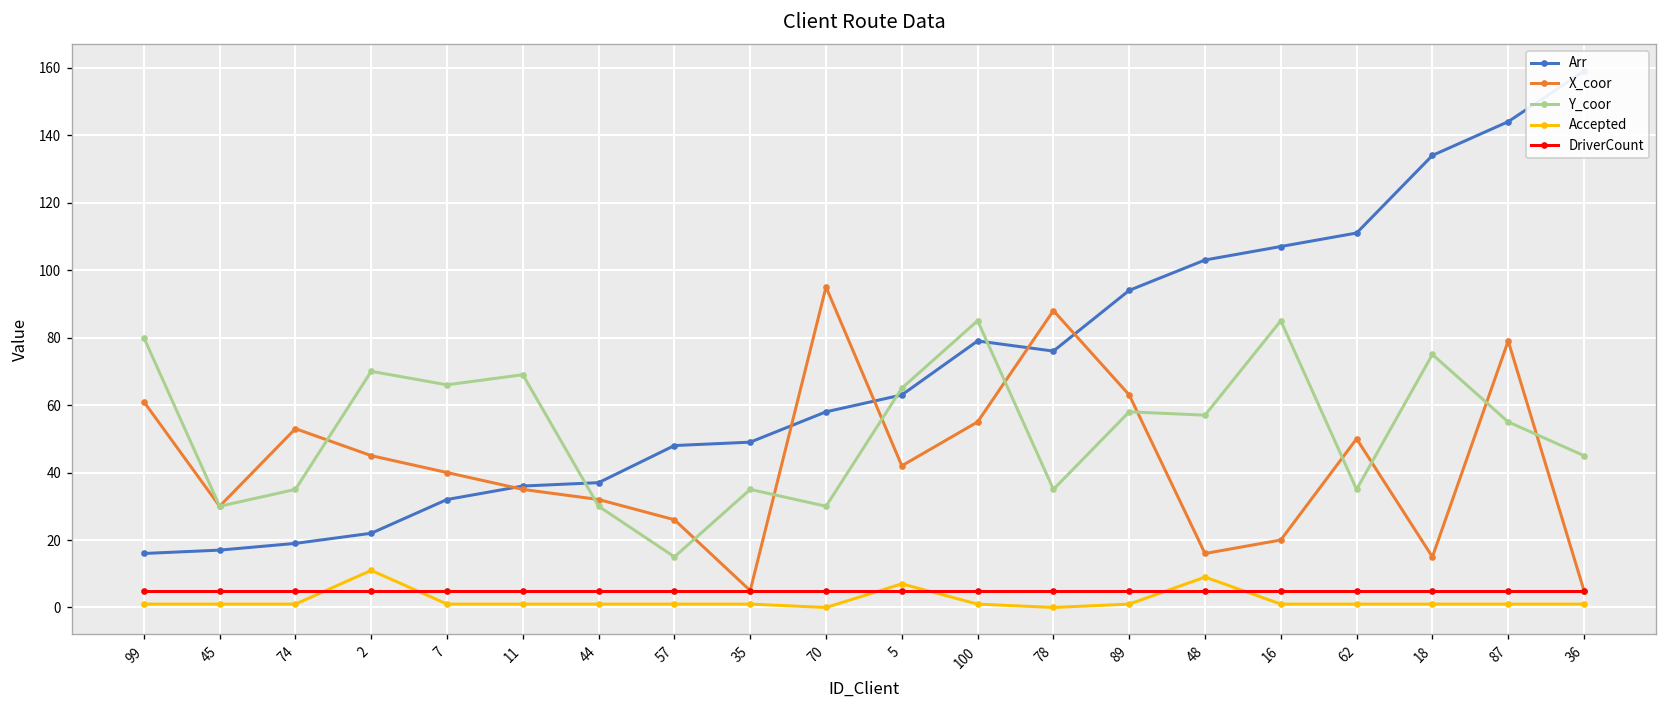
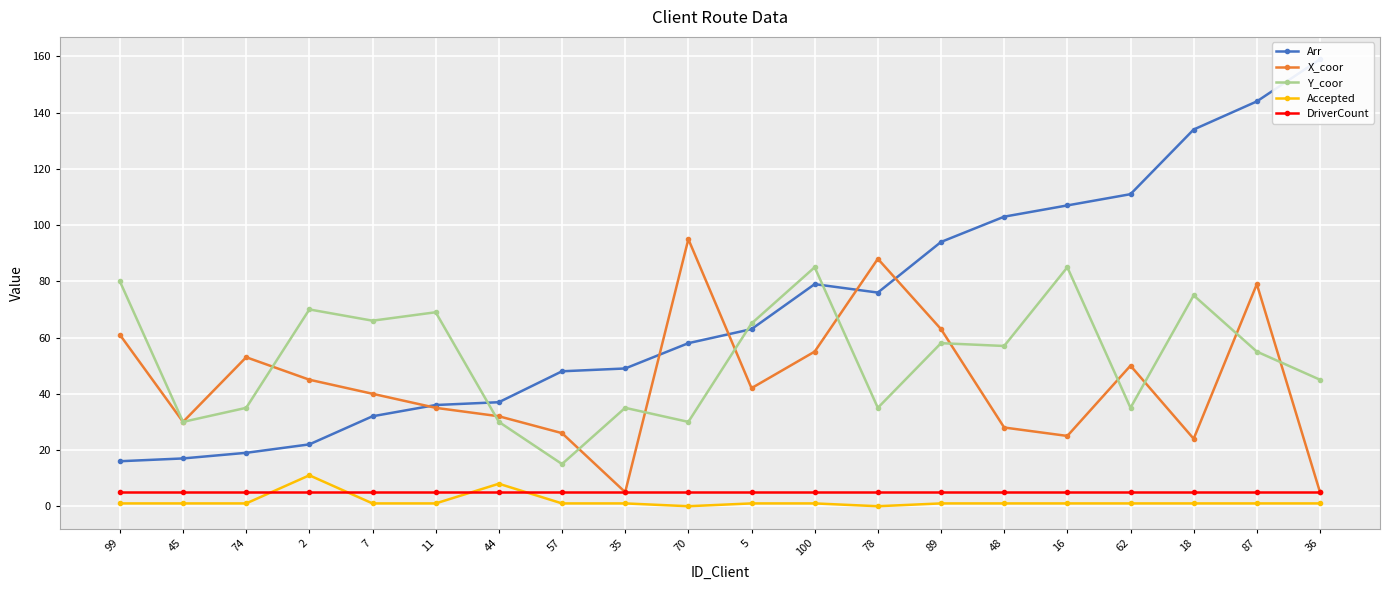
  {
    "Arr": {
      "99": 16,
      "45": 17,
      "74": 19,
      "2": 22,
      "7": 32,
      "11": 36,
      "44": 37,
      "57": 48,
      "35": 49,
      "70": 58,
      "5": 63,
      "100": 79,
      "78": 76,
      "89": 94,
      "48": 103,
      "16": 107,
      "62": 111,
      "18": 134,
      "87": 144
    },
    "X_coor": {
      "99": 61,
      "74": 53,
      "2": 45,
      "7": 40,
      "11": 35,
      "44": 32,
      "57": 26,
      "70": 95,
      "5": 42,
      "100": 55,
      "78": 88,
      "89": 63,
-     "48": 16,
-     "16": 20,
+     "48": 28,
+     "16": 25,
      "62": 50,
-     "18": 15,
+     "18": 24,
      "87": 79
    },
    "Y_coor": {
      "99": 80,
      "74": 35,
      "2": 70,
      "7": 66,
      "11": 69,
      "44": 30,
      "57": 15,
      "35": 35,
      "70": 30,
      "5": 65,
      "100": 85,
      "78": 35,
      "89": 58,
      "48": 57,
      "16": 85,
      "62": 35,
      "18": 75,
      "87": 55,
      "36": 45
    },
    "Accepted": {
      "99": 1,
      "45": 1,
      "74": 1,
      "2": 11,
      "7": 1,
      "11": 1,
-     "44": 1,
+     "44": 8,
      "57": 1,
      "35": 1,
      "70": 0,
-     "5": 7,
+     "5": 1,
      "100": 1,
      "78": 0,
      "89": 1,
-     "48": 9,
+     "48": 1,
      "16": 1,
      "62": 1,
      "18": 1,
      "87": 1,
      "36": 1
    },
    "DriverCount": {
      "99": 5,
      "45": 5,
      "74": 5,
      "2": 5,
      "7": 5,
      "11": 5,
      "44": 5,
      "57": 5,
      "70": 5,
      "5": 5,
      "100": 5,
      "78": 5,
      "89": 5,
      "48": 5,
      "16": 5,
      "62": 5,
      "18": 5,
      "87": 5
    }
  }
